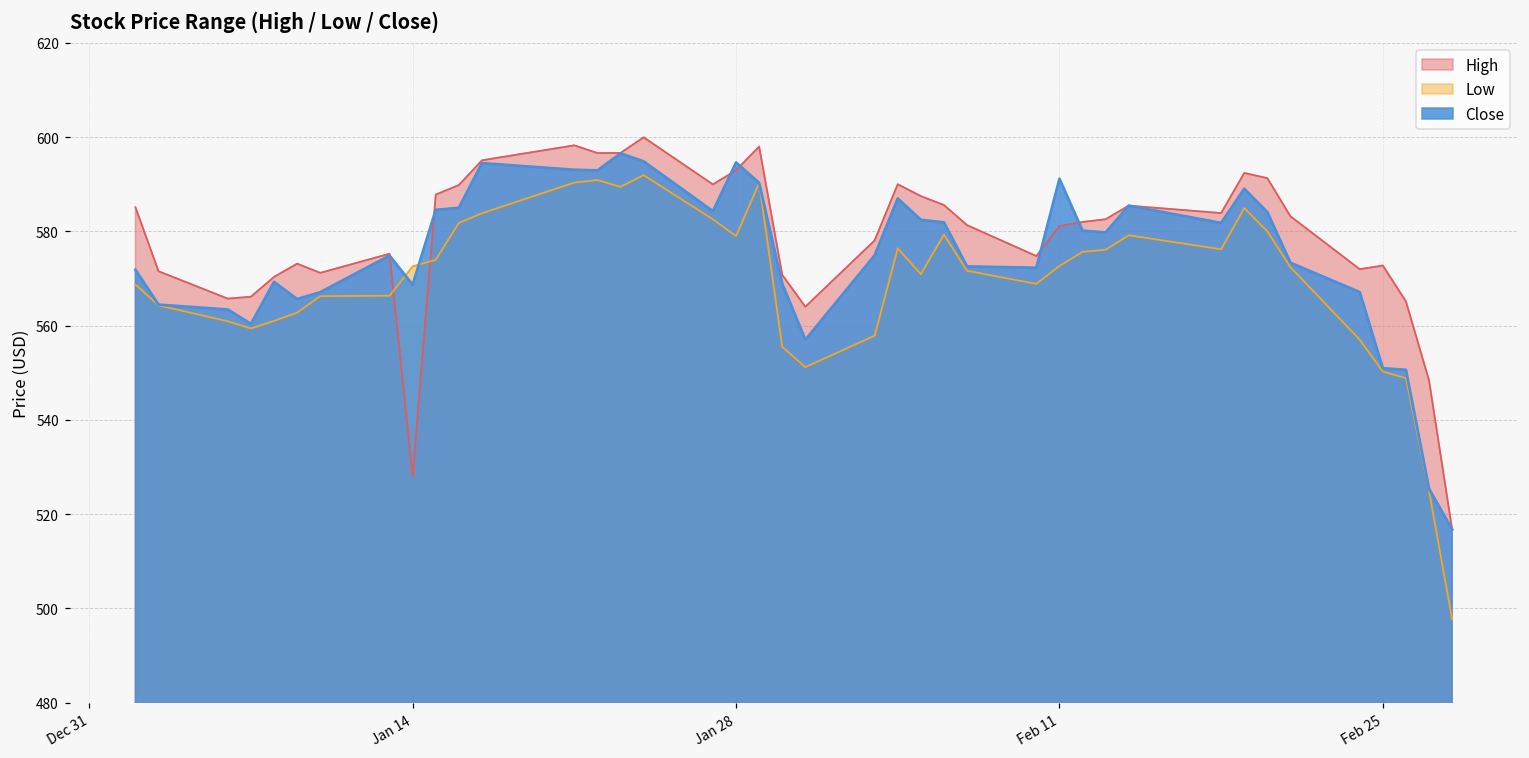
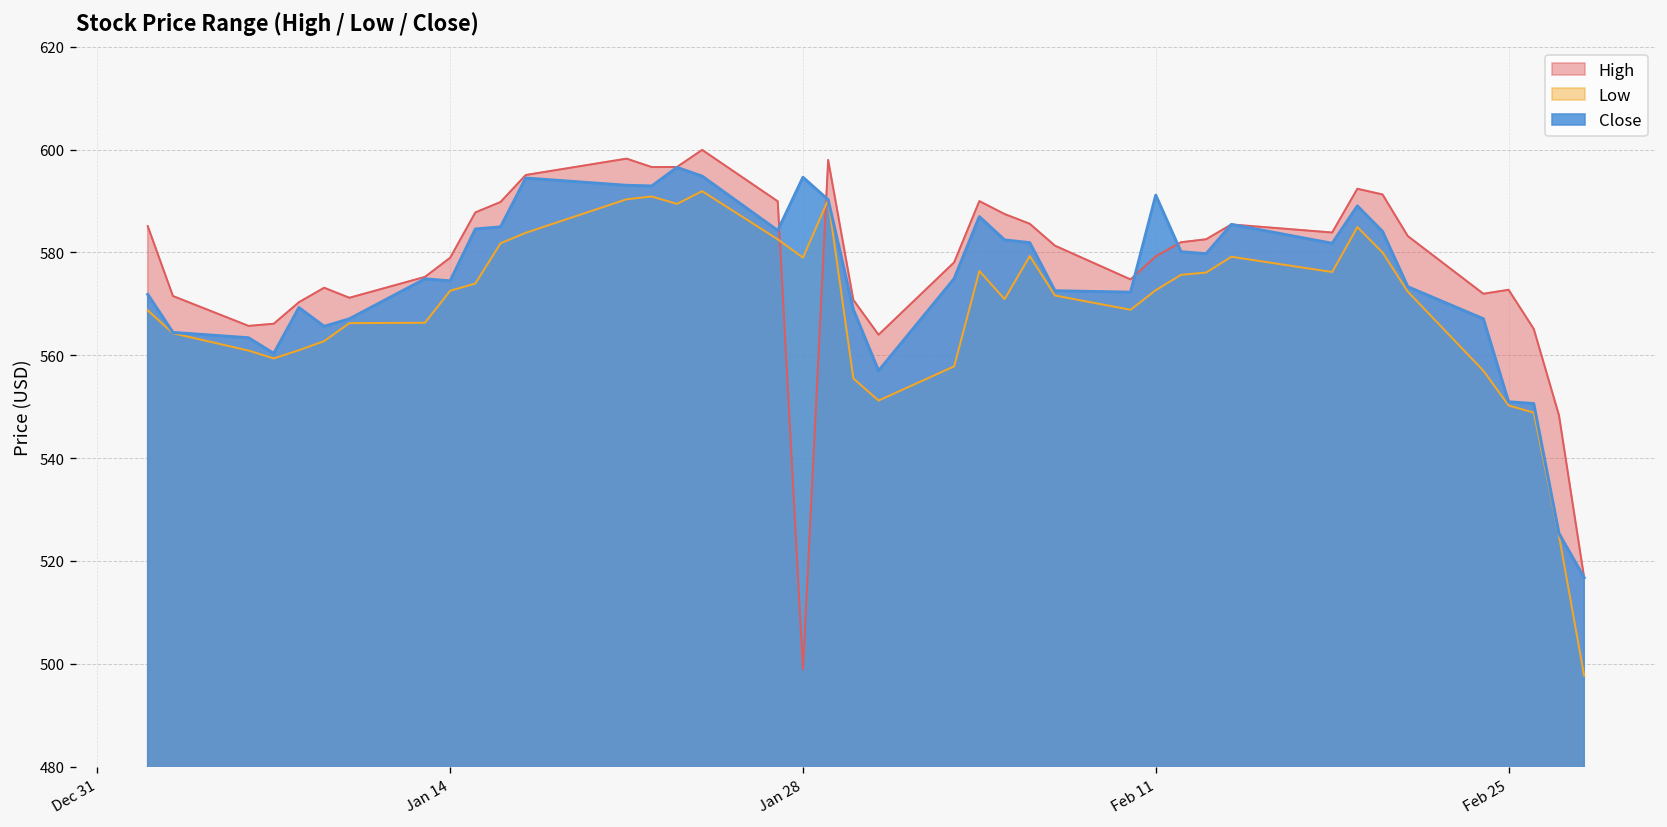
  {
    "High": {
-     "Jan 14": 528,
-     "Jan 28": 593,
-     "Feb 11": 581,
+     "Jan 14": 579,
+     "Jan 28": 499,
+     "Feb 11": 579,
      "Feb 25": 573
    },
    "Low": {
      "Jan 14": 573,
      "Jan 28": 579,
      "Feb 11": 573,
      "Feb 25": 550
    },
    "Close": {
-     "Jan 14": 569,
+     "Jan 14": 574,
      "Jan 28": 595,
      "Feb 11": 591,
      "Feb 25": 551
    }
  }
